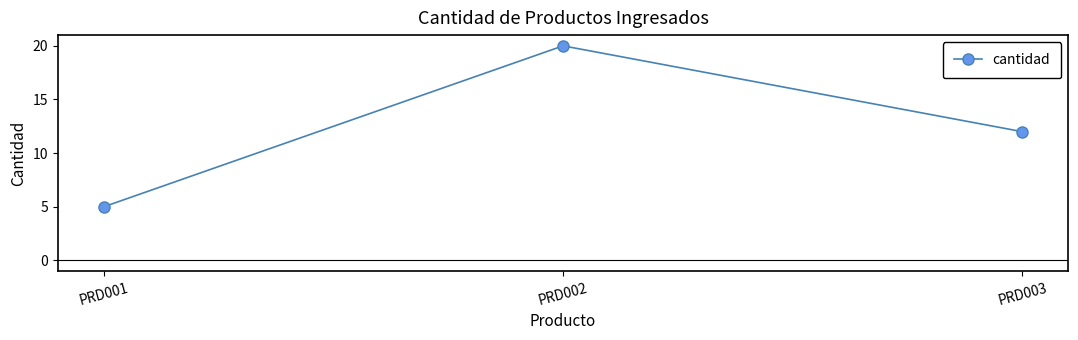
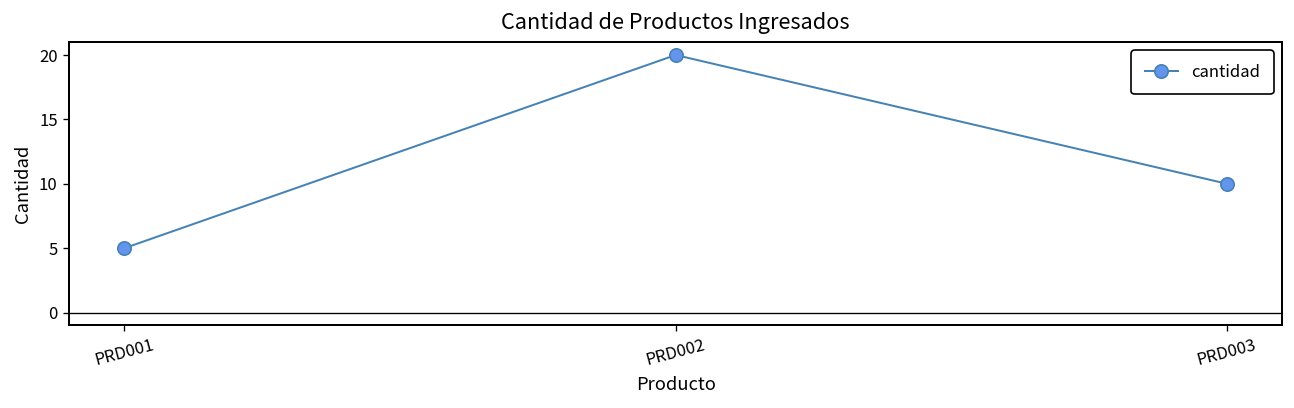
  {
    "PRD001": 5,
    "PRD002": 20,
-   "PRD003": 12
+   "PRD003": 10
  }
